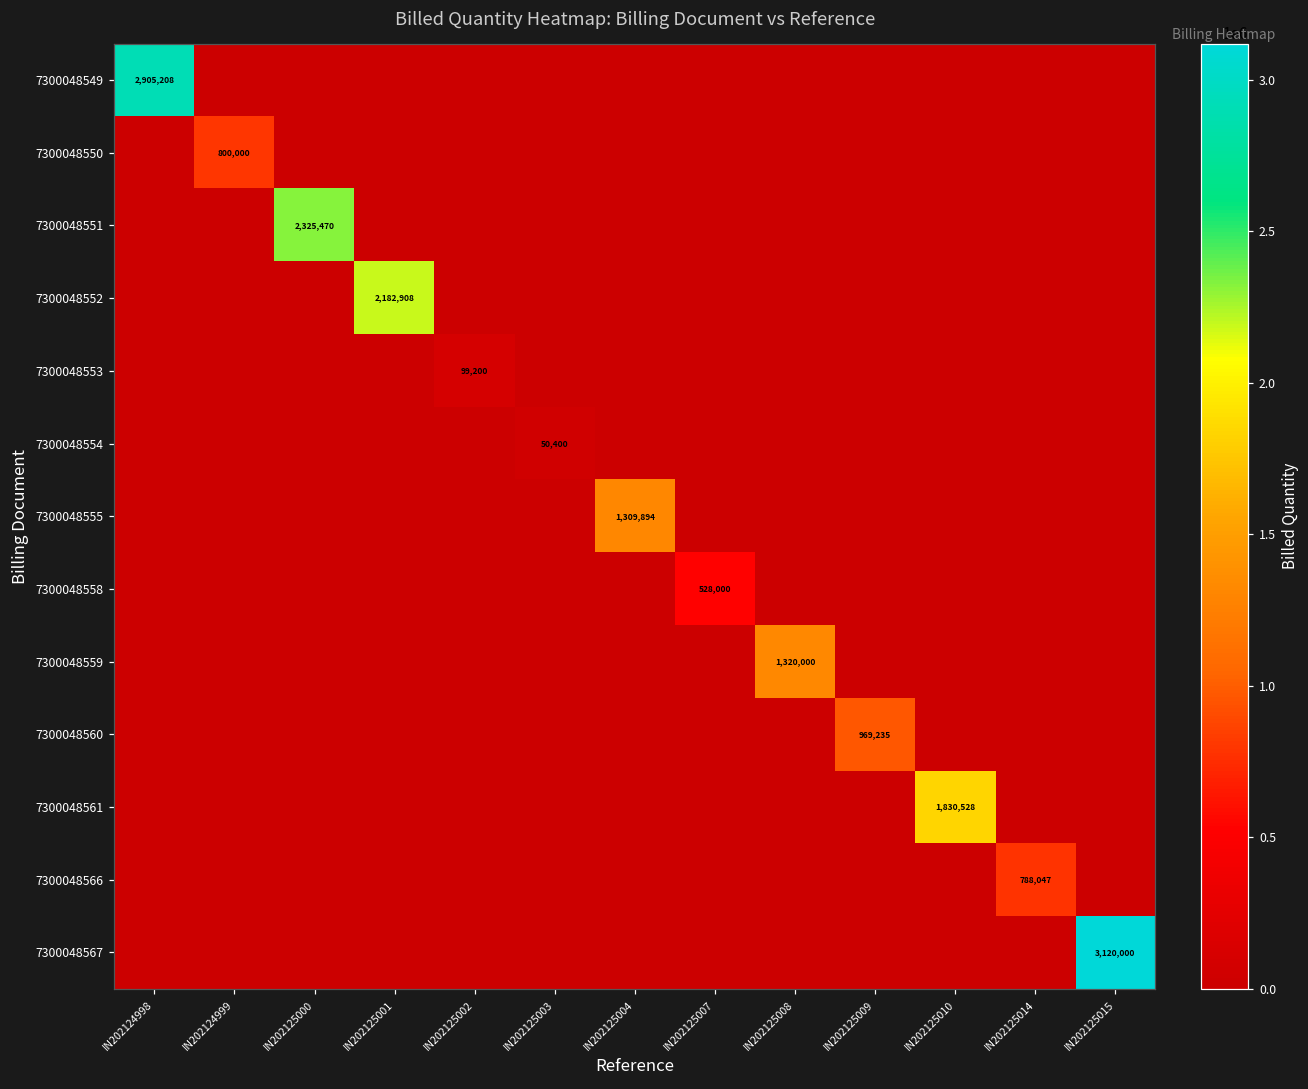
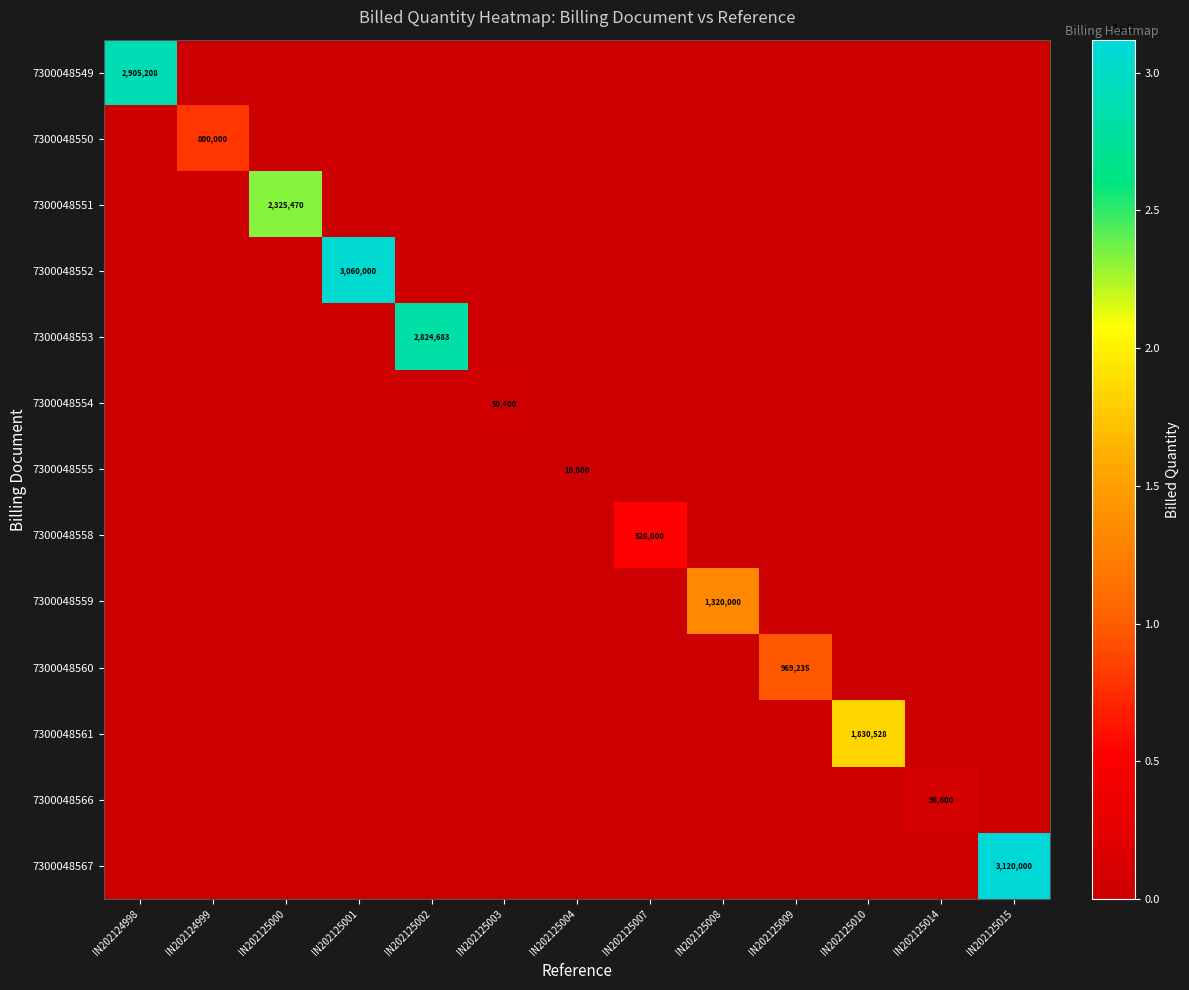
  {
    "7300048549": {
      "IN202124998": "2,905,208"
    },
    "7300048550": {
      "IN202124999": "800,000"
    },
    "7300048551": {
      "IN202125000": "2,325,470"
    },
    "7300048552": {
-     "IN202125001": "2,182,908"
+     "IN202125001": "3,060,000"
    },
    "7300048553": {
-     "IN202125002": "99,200"
+     "IN202125002": "2,824,683"
    },
    "7300048554": {
      "IN202125003": "50,400"
    },
    "7300048555": {
-     "IN202125004": "1,309,894"
+     "IN202125004": "10,800"
    },
    "7300048558": {
      "IN202125007": "528,000"
    },
    "7300048559": {
      "IN202125008": "1,320,000"
    },
    "7300048560": {
      "IN202125009": "969,235"
    },
    "7300048561": {
      "IN202125010": "1,830,528"
    },
    "7300048566": {
-     "IN202125014": "788,047"
+     "IN202125014": "98,600"
    },
    "7300048567": {
      "IN202125015": "3,120,000"
    }
  }
